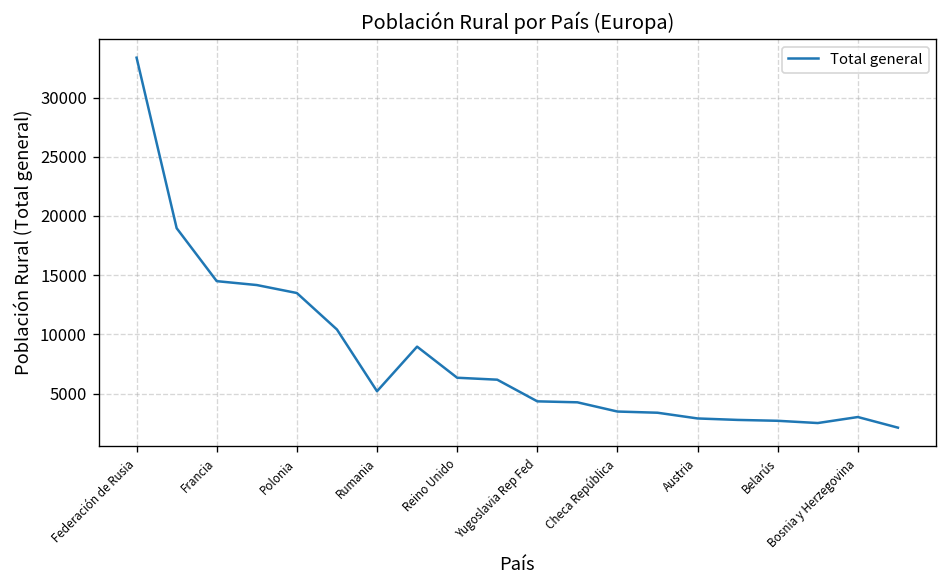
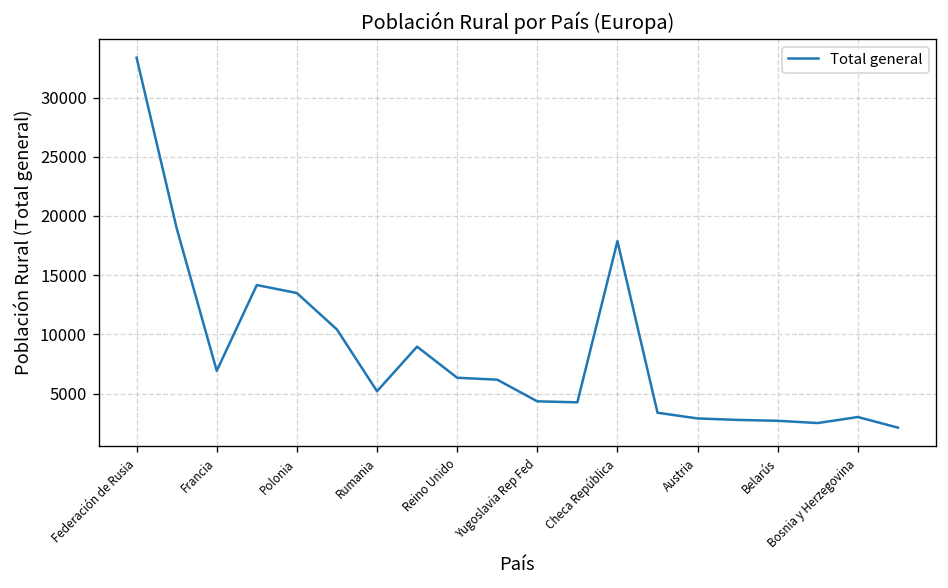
  {
    "Federación de Rusia": 33000,
-   "Francia": 14000,
+   "Francia": 7000,
    "Polonia": 13000,
    "Rumania": 5000,
    "Reino Unido": 6000,
    "Yugoslavia Rep Fed": 4000,
-   "Checa República": 3000,
+   "Checa República": 18000,
    "Austria": 3000,
    "Belarús": 3000,
    "Bosnia y Herzegovina": 3000
  }
